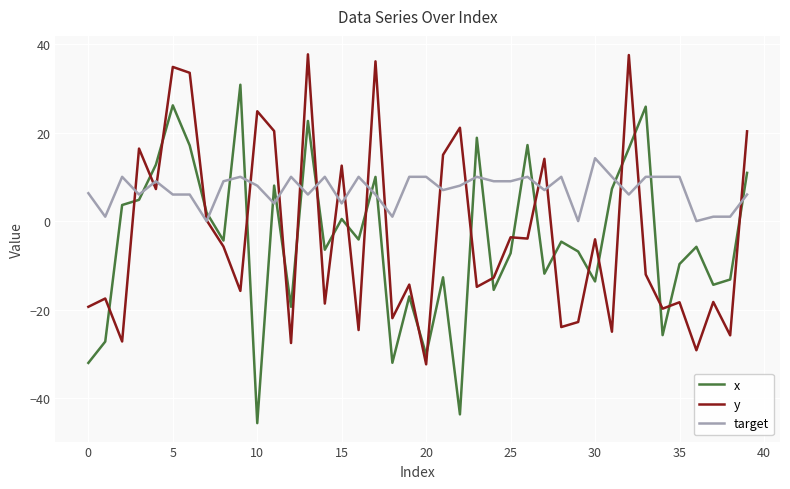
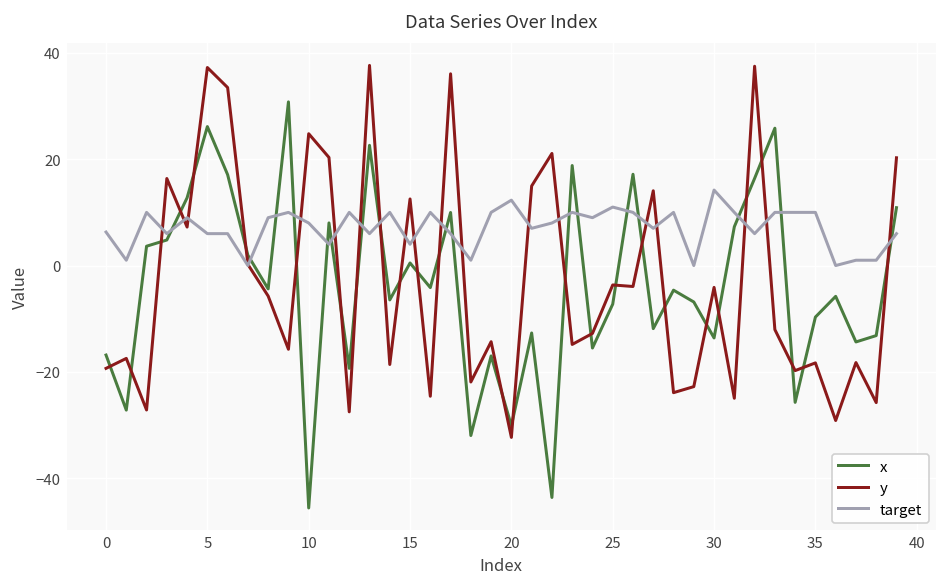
  {
    "x": {
-     "0": -32,
+     "0": -17,
      "5": 26,
      "10": -46,
      "15": 0,
      "20": -30,
      "25": -7,
      "30": -14,
      "35": -10
    },
    "y": {
      "0": -19,
-     "5": 35,
+     "5": 37,
      "10": 25,
      "15": 13,
      "20": -32,
      "25": -4,
      "30": -4,
      "35": -18
    },
    "target": {
      "0": 6,
      "5": 6,
      "10": 8,
      "15": 4,
-     "20": 10,
-     "25": 9,
+     "20": 12,
+     "25": 11,
      "30": 14,
      "35": 10
    }
  }
